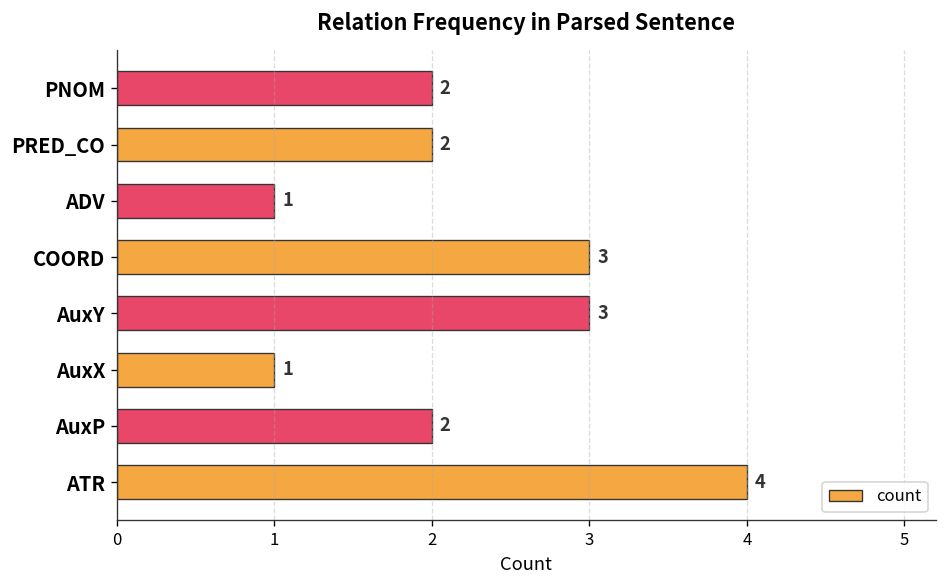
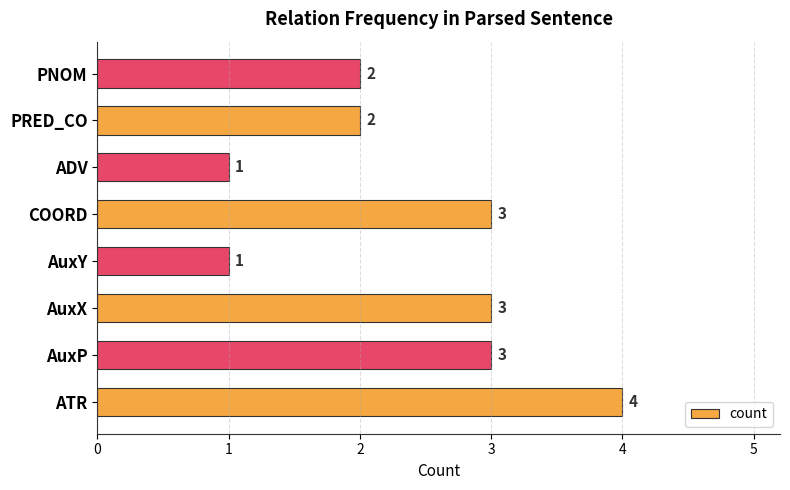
  {
    "PNOM": 2,
    "PRED_CO": 2,
    "ADV": 1,
    "COORD": 3,
-   "AuxY": 3,
-   "AuxX": 1,
-   "AuxP": 2,
+   "AuxY": 1,
+   "AuxX": 3,
+   "AuxP": 3,
    "ATR": 4
  }
